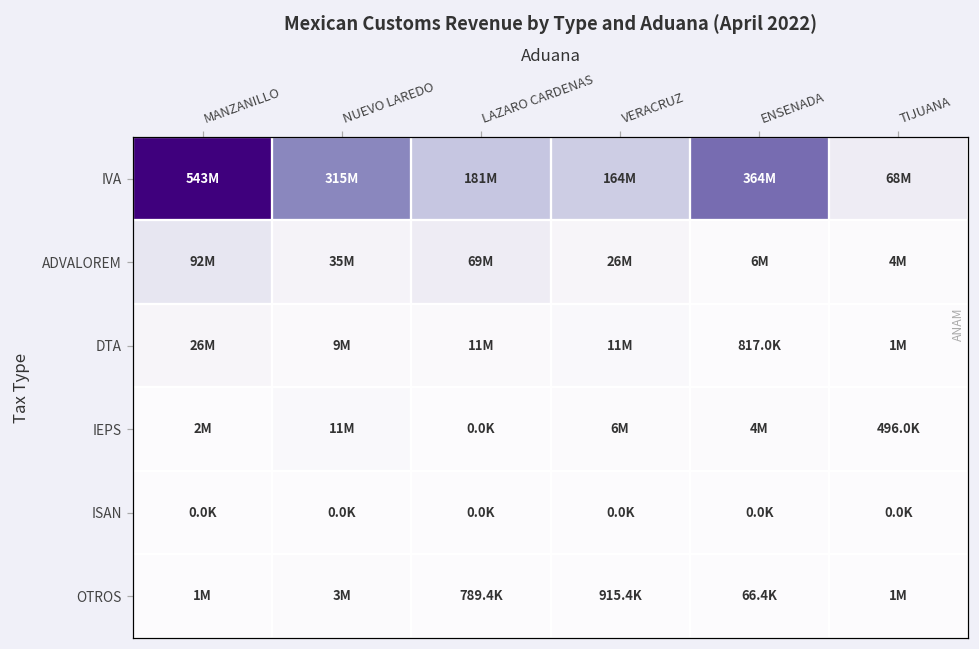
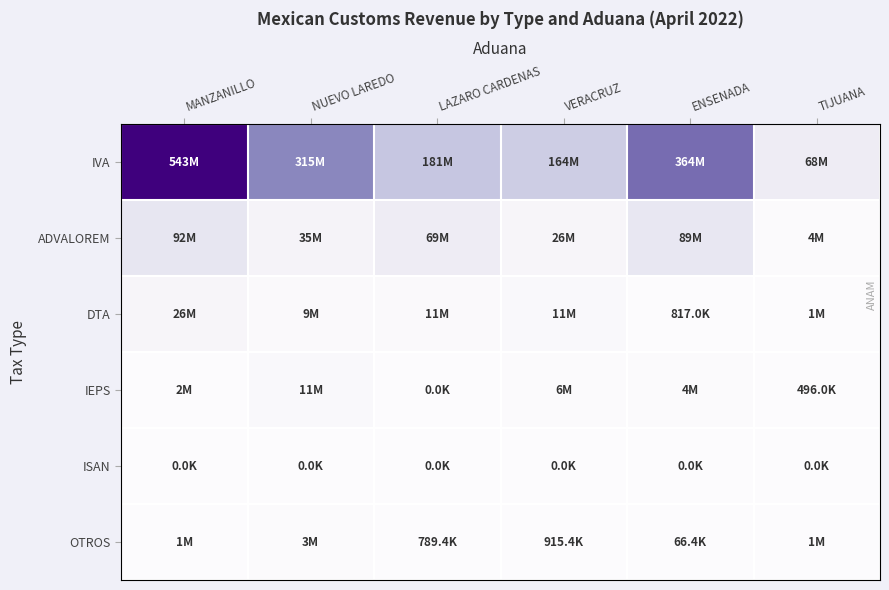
  {
    "IVA": {
      "MANZANILLO": "543M",
      "NUEVO LAREDO": "315M",
      "LAZARO CARDENAS": "181M",
      "VERACRUZ": "164M",
      "ENSENADA": "364M",
      "TIJUANA": "68M"
    },
    "ADVALOREM": {
      "MANZANILLO": "92M",
      "NUEVO LAREDO": "35M",
      "LAZARO CARDENAS": "69M",
      "VERACRUZ": "26M",
-     "ENSENADA": "6M",
+     "ENSENADA": "89M",
      "TIJUANA": "4M"
    },
    "DTA": {
      "MANZANILLO": "26M",
      "NUEVO LAREDO": "9M",
      "LAZARO CARDENAS": "11M",
      "VERACRUZ": "11M",
      "ENSENADA": "817.0K",
      "TIJUANA": "1M"
    },
    "IEPS": {
      "MANZANILLO": "2M",
      "NUEVO LAREDO": "11M",
      "LAZARO CARDENAS": "0.0K",
      "VERACRUZ": "6M",
      "ENSENADA": "4M",
      "TIJUANA": "496.0K"
    },
    "ISAN": {
      "MANZANILLO": "0.0K",
      "NUEVO LAREDO": "0.0K",
      "LAZARO CARDENAS": "0.0K",
      "VERACRUZ": "0.0K",
      "ENSENADA": "0.0K",
      "TIJUANA": "0.0K"
    },
    "OTROS": {
      "MANZANILLO": "1M",
      "NUEVO LAREDO": "3M",
      "LAZARO CARDENAS": "789.4K",
      "VERACRUZ": "915.4K",
      "ENSENADA": "66.4K",
      "TIJUANA": "1M"
    }
  }
